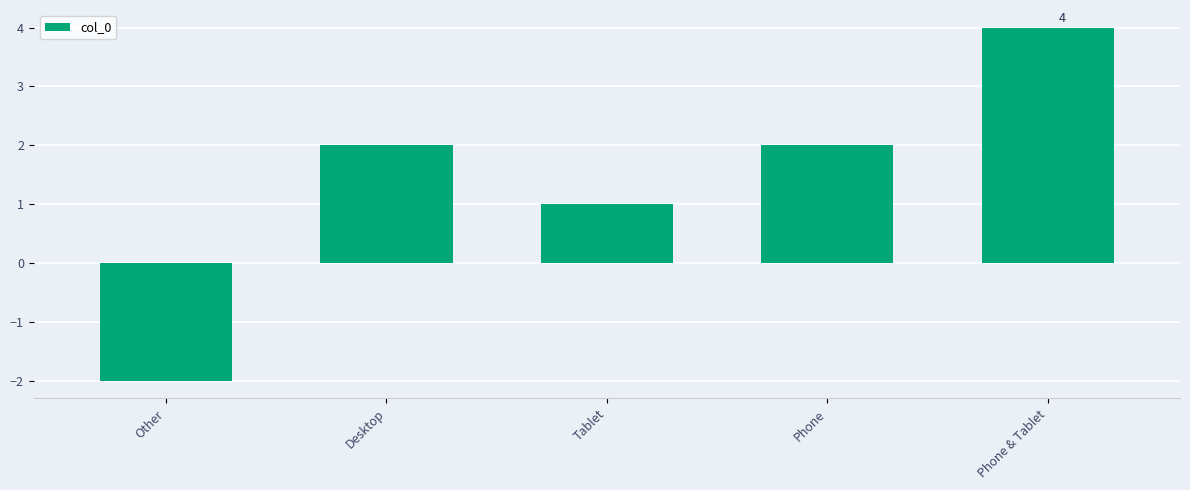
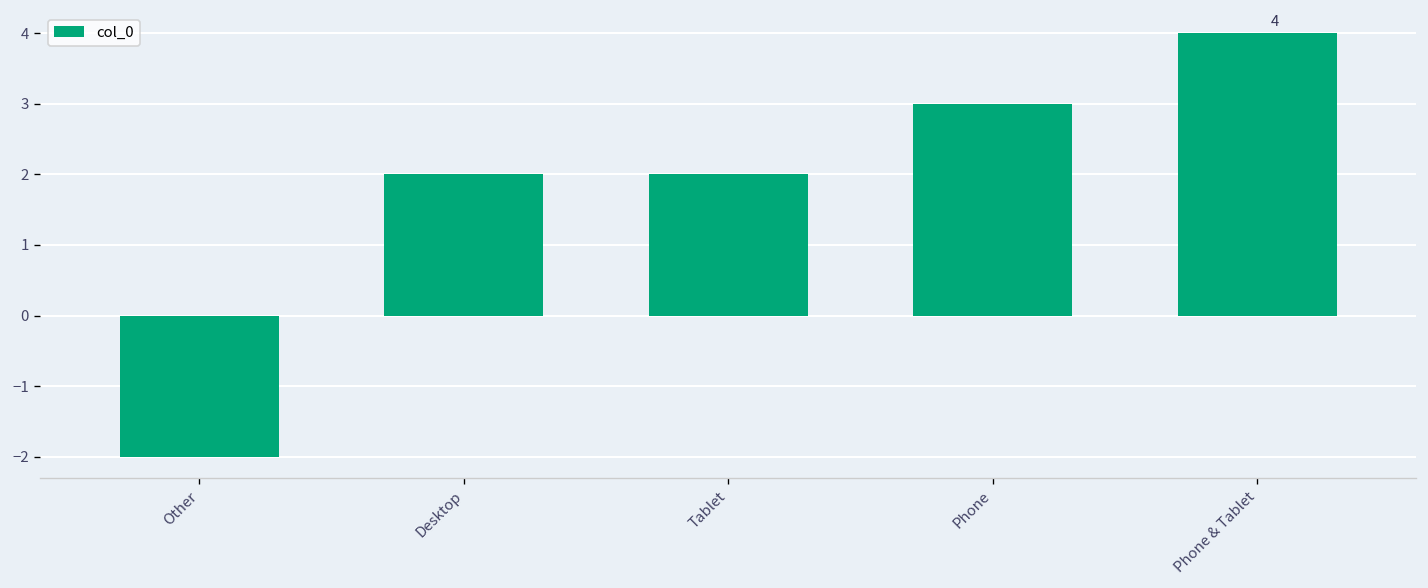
  {
    "Other": -2,
    "Desktop": 2,
-   "Tablet": 1,
-   "Phone": 2
+   "Tablet": 2,
+   "Phone": 3
  }
